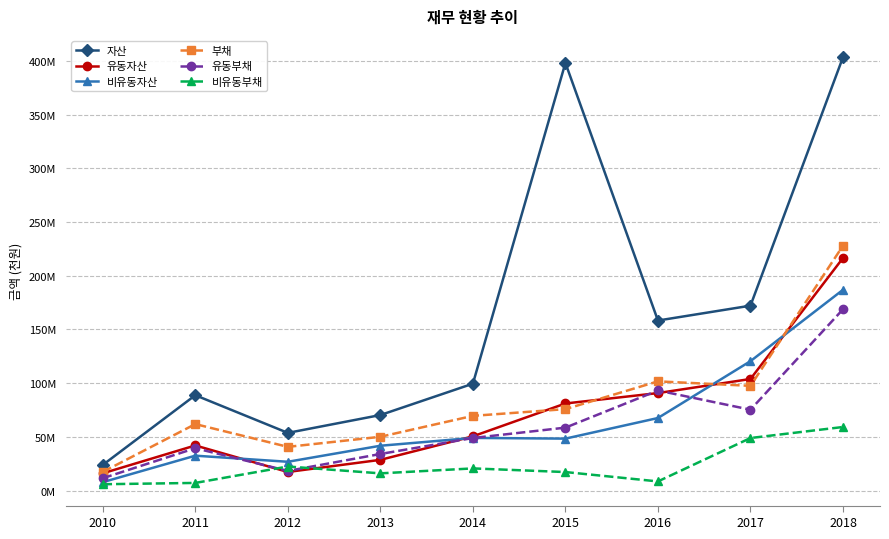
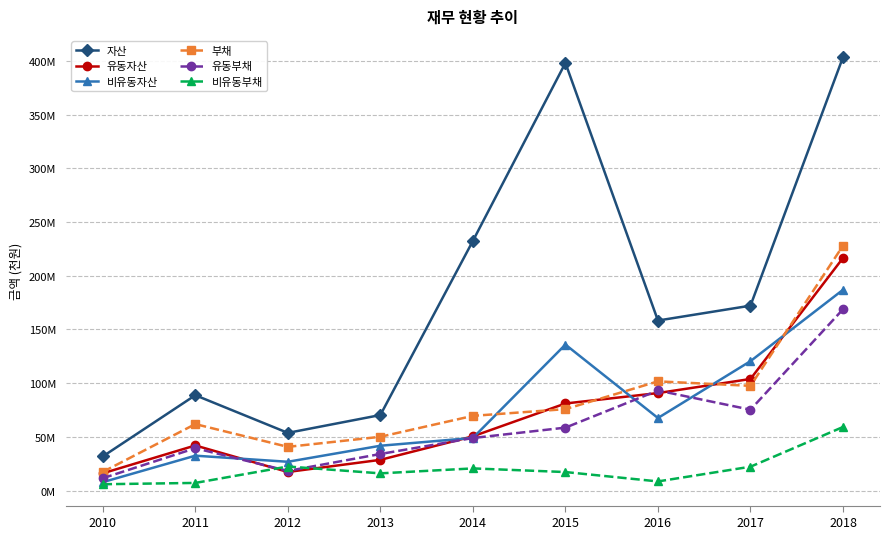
  {
    "자산": {
-     "2010": 24000000,
+     "2010": 32000000,
      "2011": 89000000,
      "2012": 54000000,
      "2013": 70000000,
-     "2014": 100000000,
+     "2014": 232000000,
      "2015": 398000000,
      "2016": 158000000,
      "2017": 172000000,
      "2018": 403000000
    },
    "유동자산": {
      "2011": 42000000,
      "2013": 29000000,
      "2015": 81000000,
      "2016": 91000000,
      "2017": 104000000,
      "2018": 217000000
    },
    "비유동자산": {
      "2011": 32000000,
      "2012": 27000000,
      "2013": 42000000,
-     "2015": 48000000,
+     "2015": 136000000,
      "2016": 68000000,
      "2017": 120000000,
      "2018": 187000000
    },
    "부채": {
      "2011": 62000000,
      "2012": 41000000,
      "2013": 50000000,
      "2014": 70000000,
      "2015": 76000000,
      "2016": 102000000,
      "2017": 97000000,
      "2018": 228000000
    },
    "유동부채": {
      "2010": 11000000,
      "2011": 39000000,
      "2013": 34000000,
      "2015": 59000000,
      "2016": 93000000,
      "2017": 75000000,
      "2018": 169000000
    },
    "비유동부채": {
      "2011": 7000000,
      "2012": 22000000,
      "2013": 16000000,
      "2014": 21000000,
      "2015": 17000000,
      "2016": 9000000,
-     "2017": 49000000,
+     "2017": 22000000,
      "2018": 59000000
    }
  }
